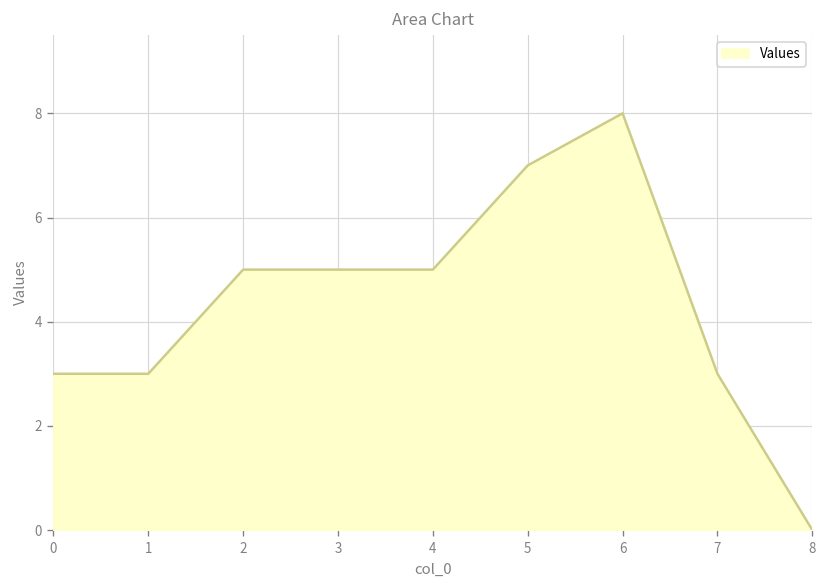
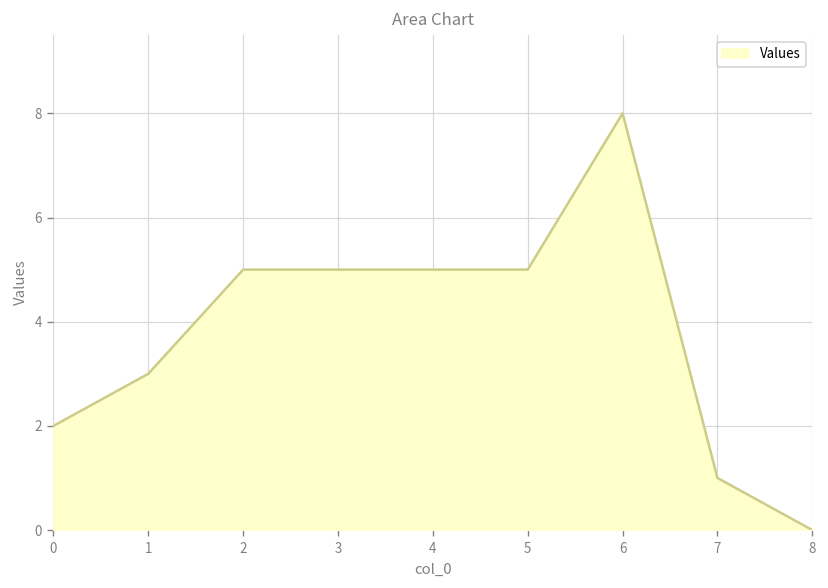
  {
-   "0": 3,
+   "0": 2,
    "1": 3,
    "2": 5,
    "3": 5,
    "4": 5,
-   "5": 7,
+   "5": 5,
    "6": 8,
-   "7": 3,
+   "7": 1,
    "8": 0
  }
